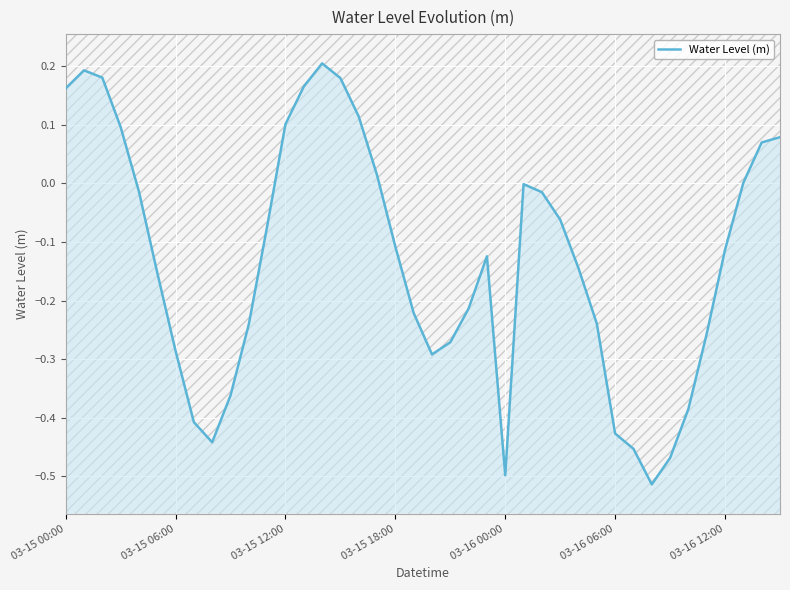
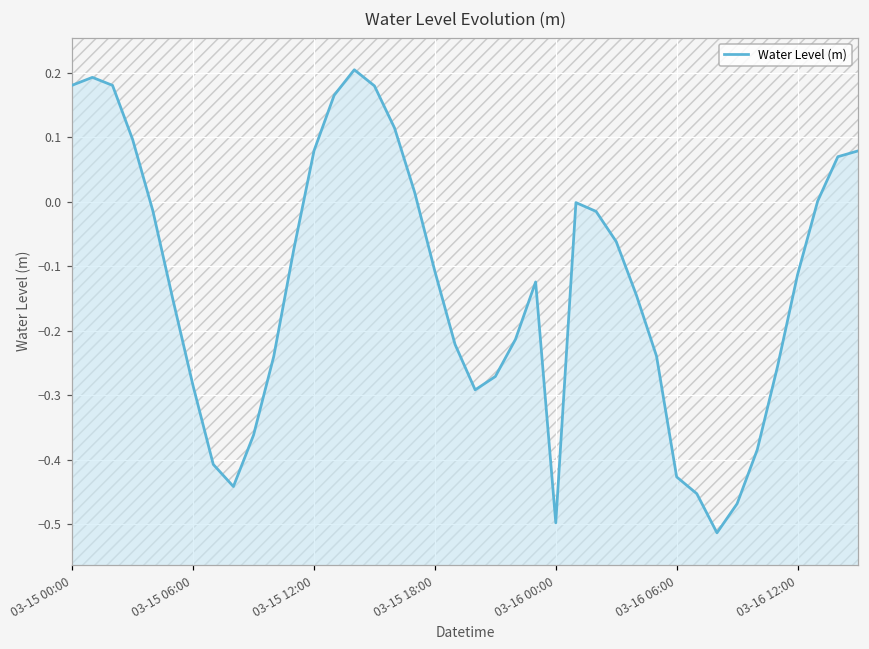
  {
    "Water Level (m)": {
-     "03-15 00:00": 0.16,
+     "03-15 00:00": 0.18,
      "03-15 06:00": -0.29,
-     "03-15 12:00": 0.10,
+     "03-15 12:00": 0.08,
      "03-15 18:00": -0.11,
      "03-16 00:00": -0.50,
      "03-16 06:00": -0.43,
      "03-16 12:00": -0.11
    }
  }
